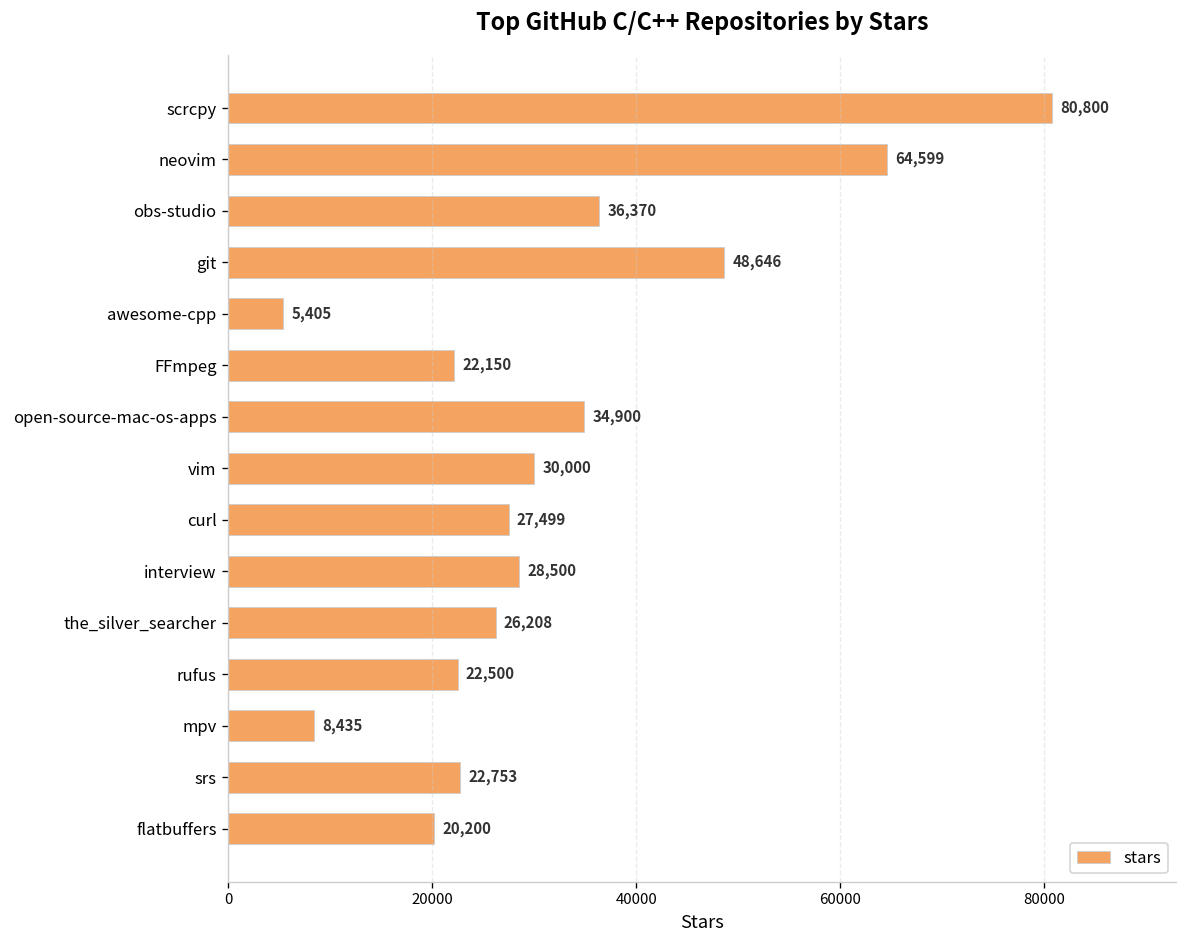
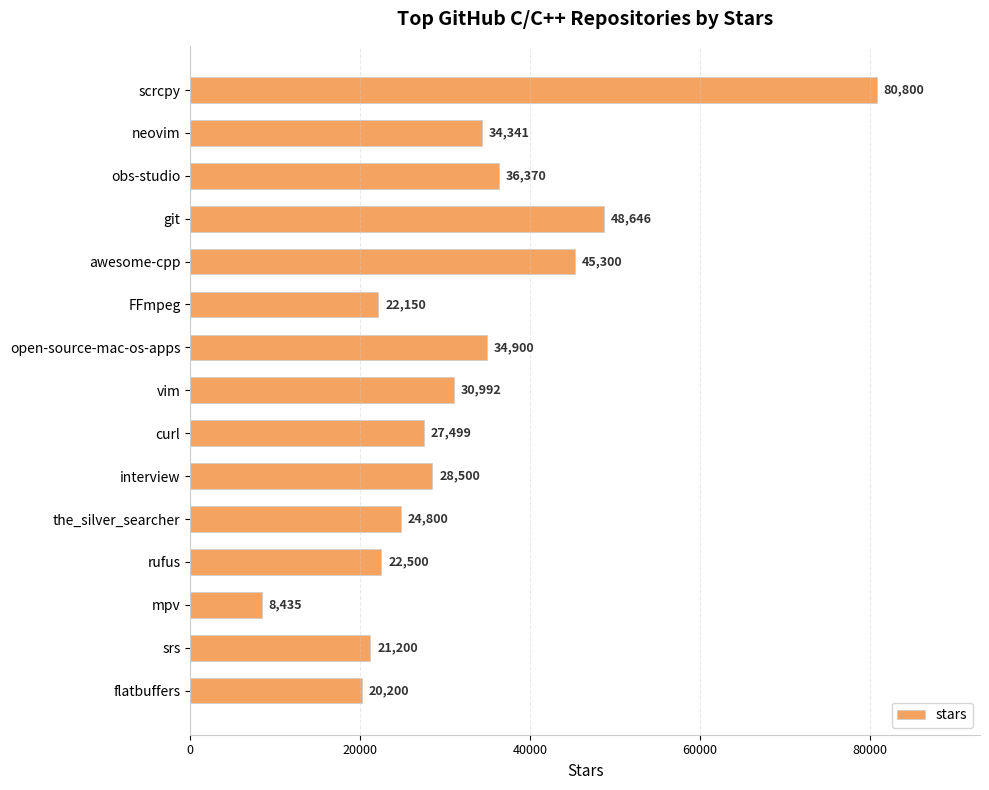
  {
    "scrcpy": "80,800",
-   "neovim": "64,599",
+   "neovim": "34,341",
    "obs-studio": "36,370",
    "git": "48,646",
-   "awesome-cpp": "5,405",
+   "awesome-cpp": "45,300",
    "FFmpeg": "22,150",
    "open-source-mac-os-apps": "34,900",
-   "vim": "30,000",
+   "vim": "30,992",
    "curl": "27,499",
    "interview": "28,500",
-   "the_silver_searcher": "26,208",
+   "the_silver_searcher": "24,800",
    "rufus": "22,500",
    "mpv": "8,435",
-   "srs": "22,753",
+   "srs": "21,200",
    "flatbuffers": "20,200"
  }
